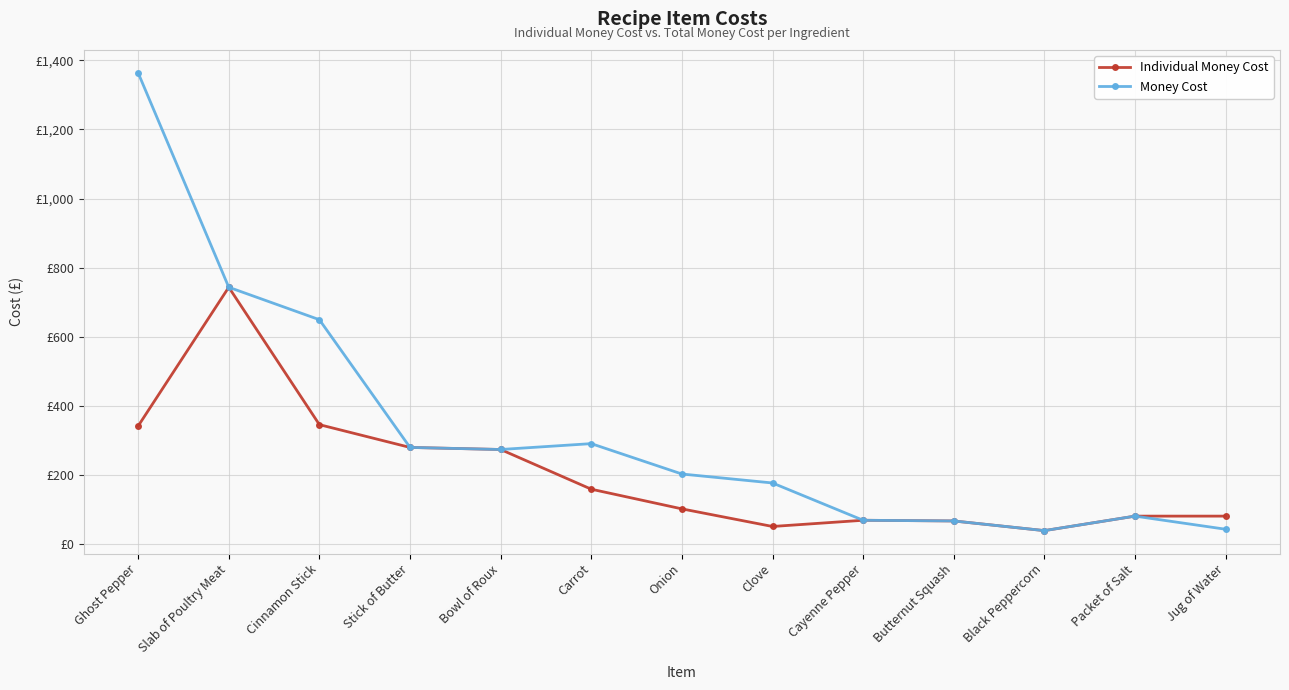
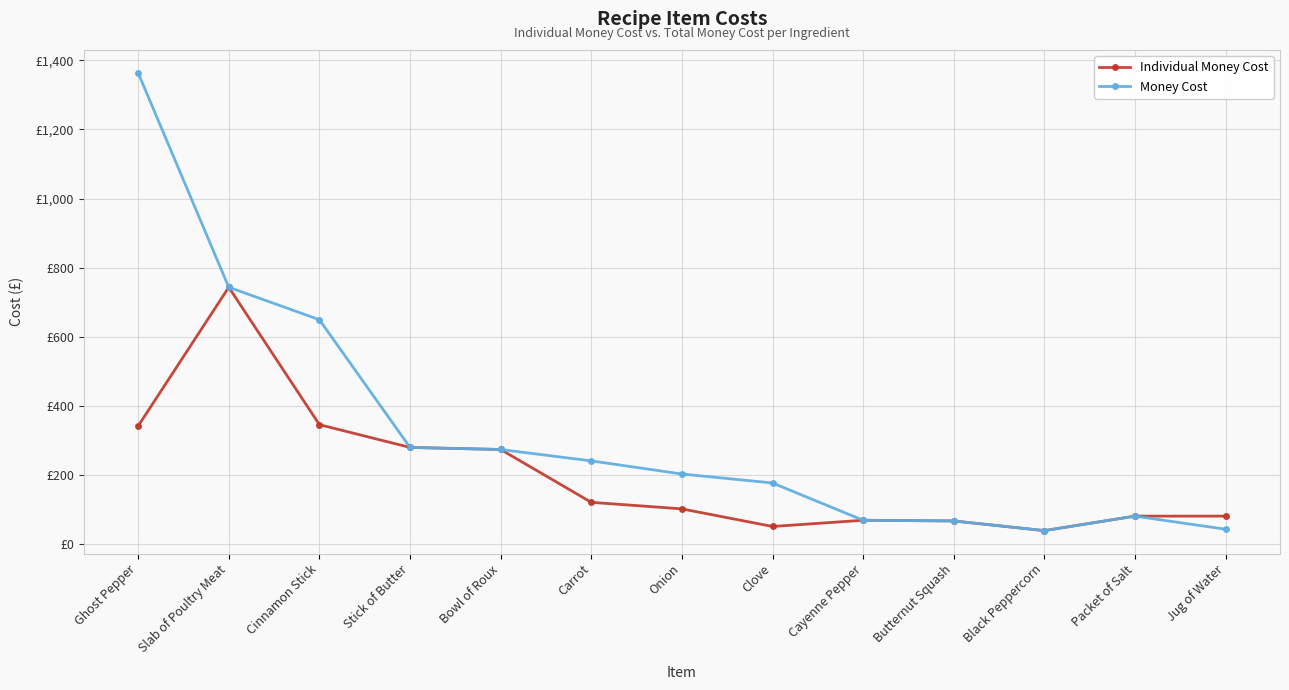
  {
    "Individual Money Cost": {
      "Ghost Pepper": "£340",
      "Cinnamon Stick": "£350",
-     "Carrot": "£160",
+     "Carrot": "£120",
      "Onion": "£100",
      "Clove": "£50",
      "Jug of Water": "£80"
    },
    "Money Cost": {
      "Ghost Pepper": "£1,360",
      "Cinnamon Stick": "£650",
-     "Carrot": "£290",
+     "Carrot": "£240",
      "Onion": "£200",
      "Clove": "£180",
      "Jug of Water": "£40"
    }
  }
